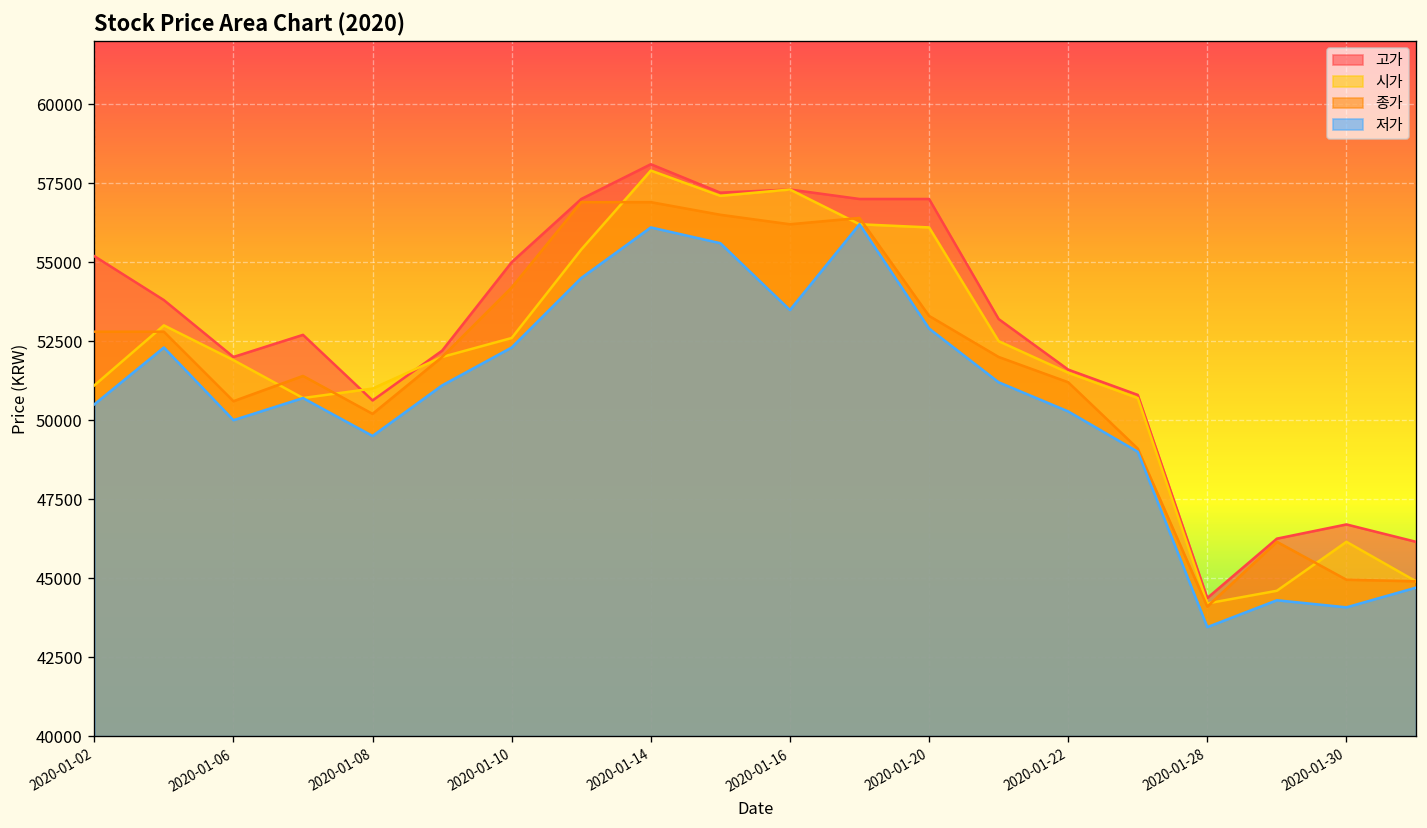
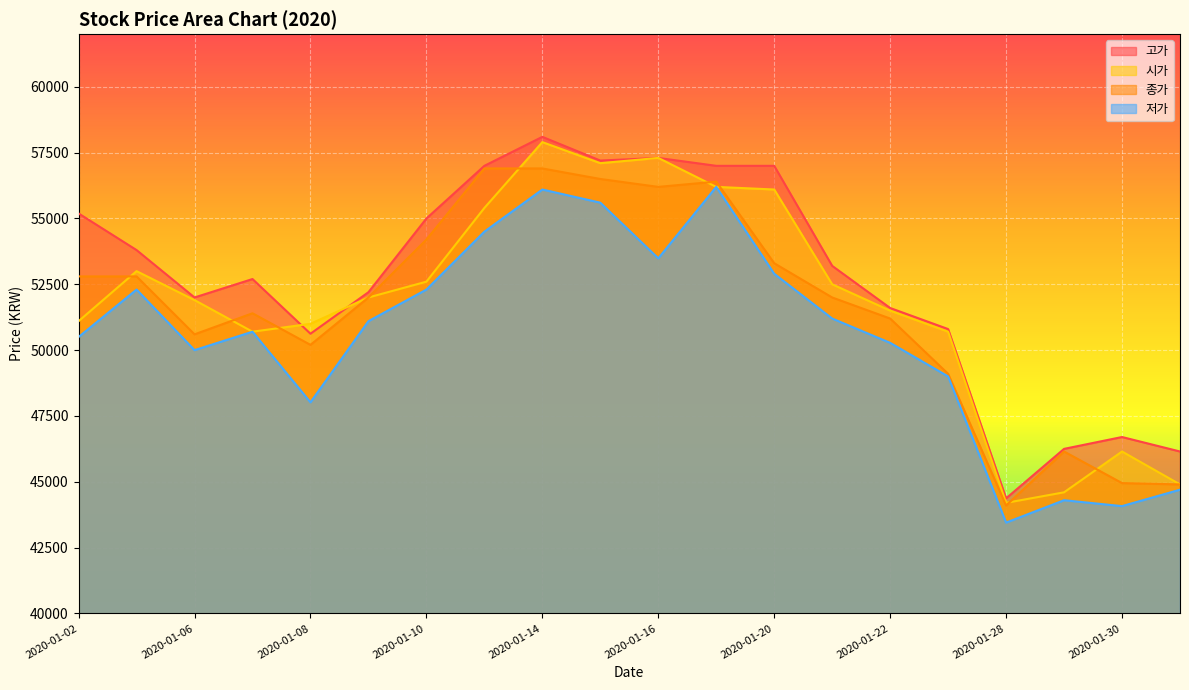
  {
    "고가": {
      "2020-01-02": 55200,
      "2020-01-06": 52000,
      "2020-01-08": 50600,
      "2020-01-10": 55000,
      "2020-01-14": 58100,
      "2020-01-20": 57000,
      "2020-01-22": 51600,
      "2020-01-28": 44400,
      "2020-01-30": 46700
    },
    "저가": {
      "2020-01-02": 50500,
      "2020-01-06": 50000,
-     "2020-01-08": 49500,
+     "2020-01-08": 48000,
      "2020-01-10": 52300,
      "2020-01-14": 56100,
      "2020-01-16": 53500,
      "2020-01-20": 52900,
      "2020-01-22": 50300,
      "2020-01-28": 43500,
      "2020-01-30": 44100
    }
  }
